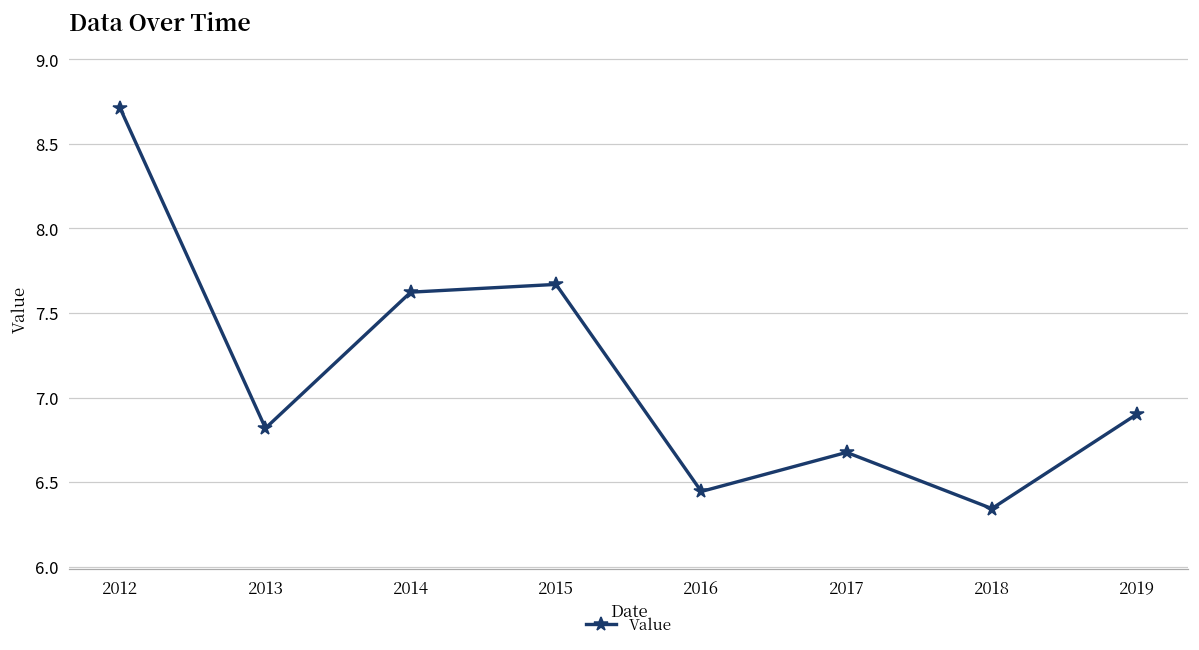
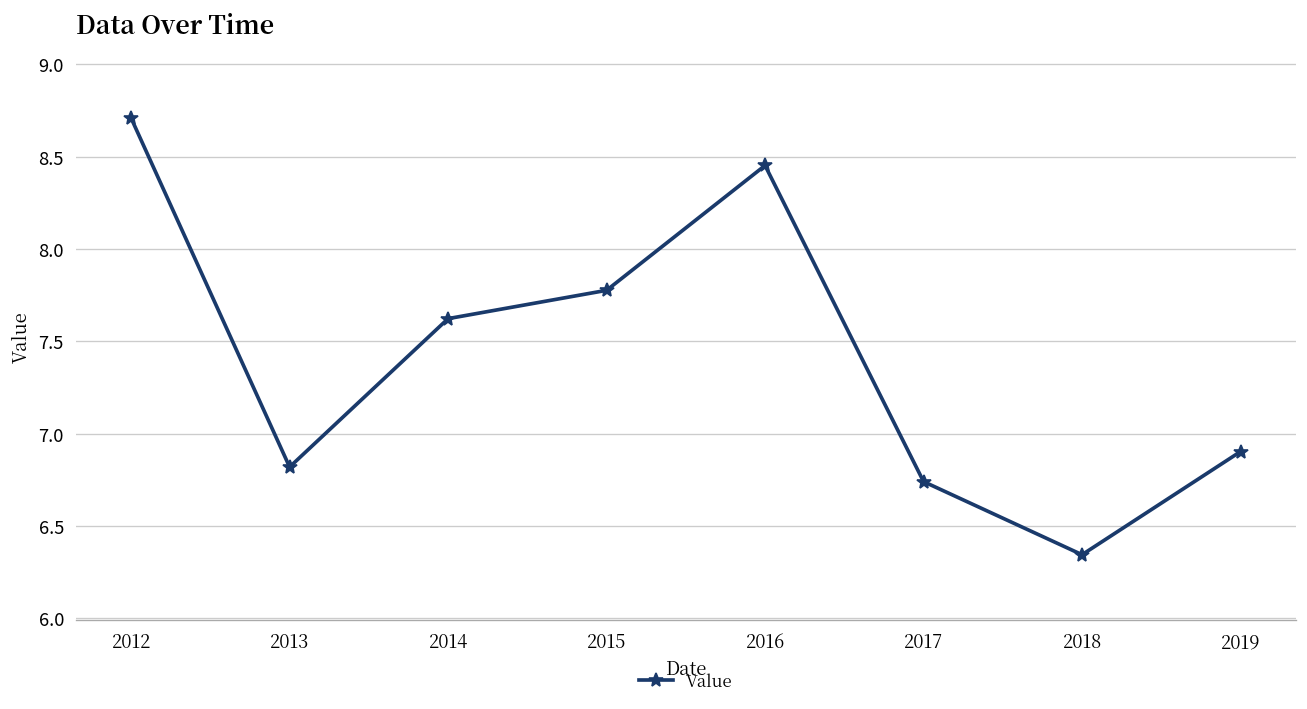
  {
    "2012": 8.71,
    "2013": 6.82,
    "2014": 7.62,
-   "2015": 7.67,
-   "2016": 6.44,
-   "2017": 6.68,
+   "2015": 7.78,
+   "2016": 8.45,
+   "2017": 6.74,
    "2018": 6.34,
    "2019": 6.90
  }
